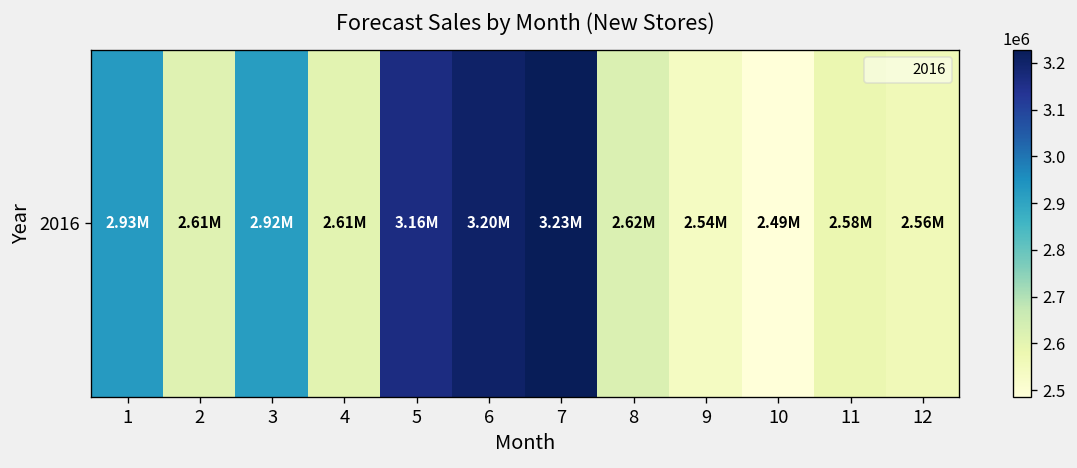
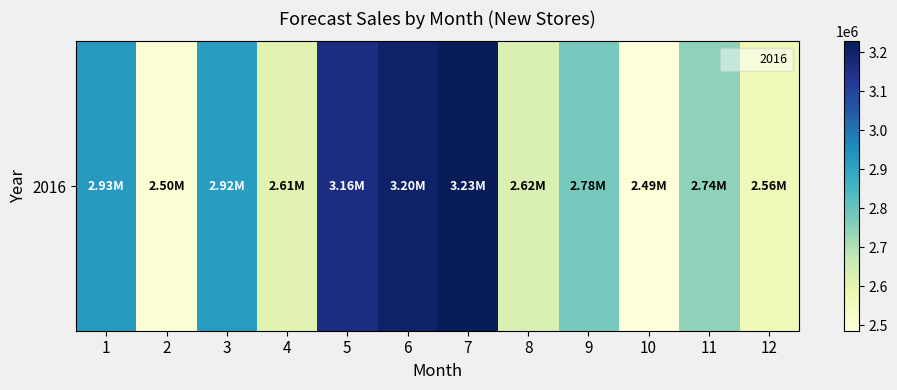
  {
    "2016": {
      "1": "2.93M",
-     "2": "2.61M",
+     "2": "2.50M",
      "3": "2.92M",
      "4": "2.61M",
      "5": "3.16M",
      "6": "3.20M",
      "7": "3.23M",
      "8": "2.62M",
-     "9": "2.54M",
+     "9": "2.78M",
      "10": "2.49M",
-     "11": "2.58M",
+     "11": "2.74M",
      "12": "2.56M"
    }
  }
